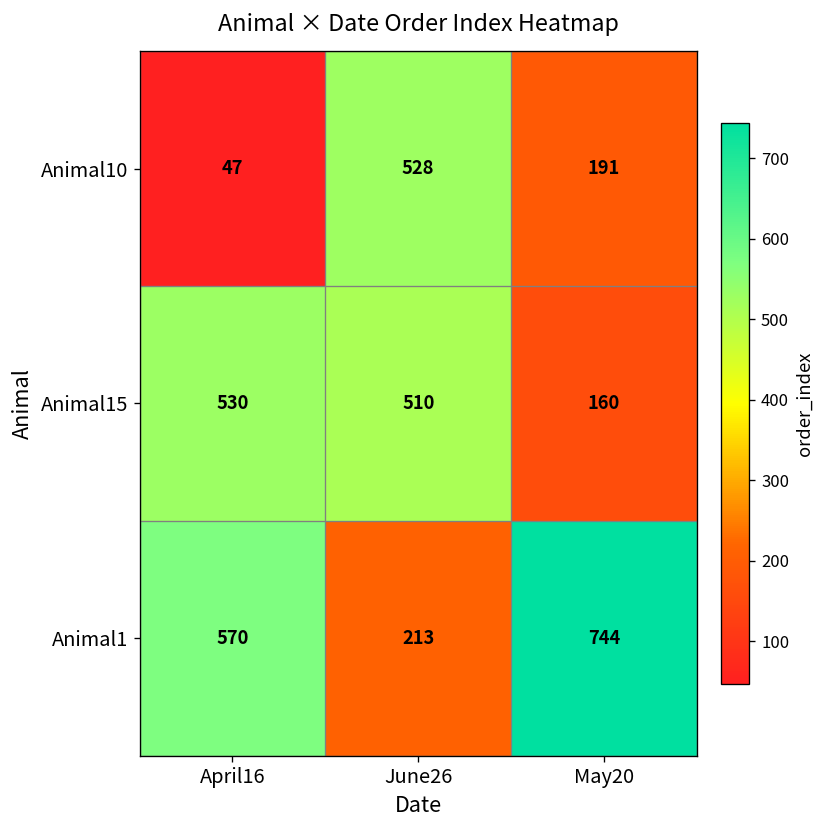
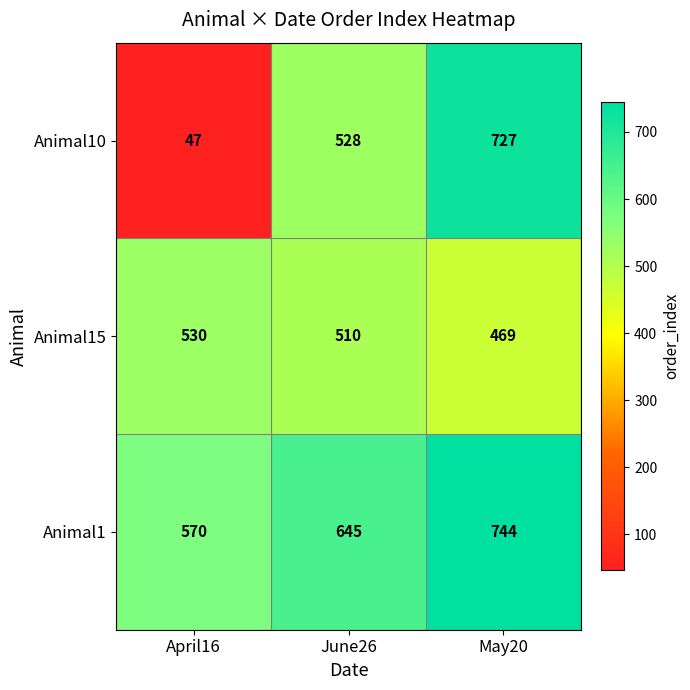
  {
    "Animal10": {
      "April16": 47,
      "June26": 528,
-     "May20": 191
+     "May20": 727
    },
    "Animal15": {
      "April16": 530,
      "June26": 510,
-     "May20": 160
+     "May20": 469
    },
    "Animal1": {
      "April16": 570,
-     "June26": 213,
+     "June26": 645,
      "May20": 744
    }
  }
